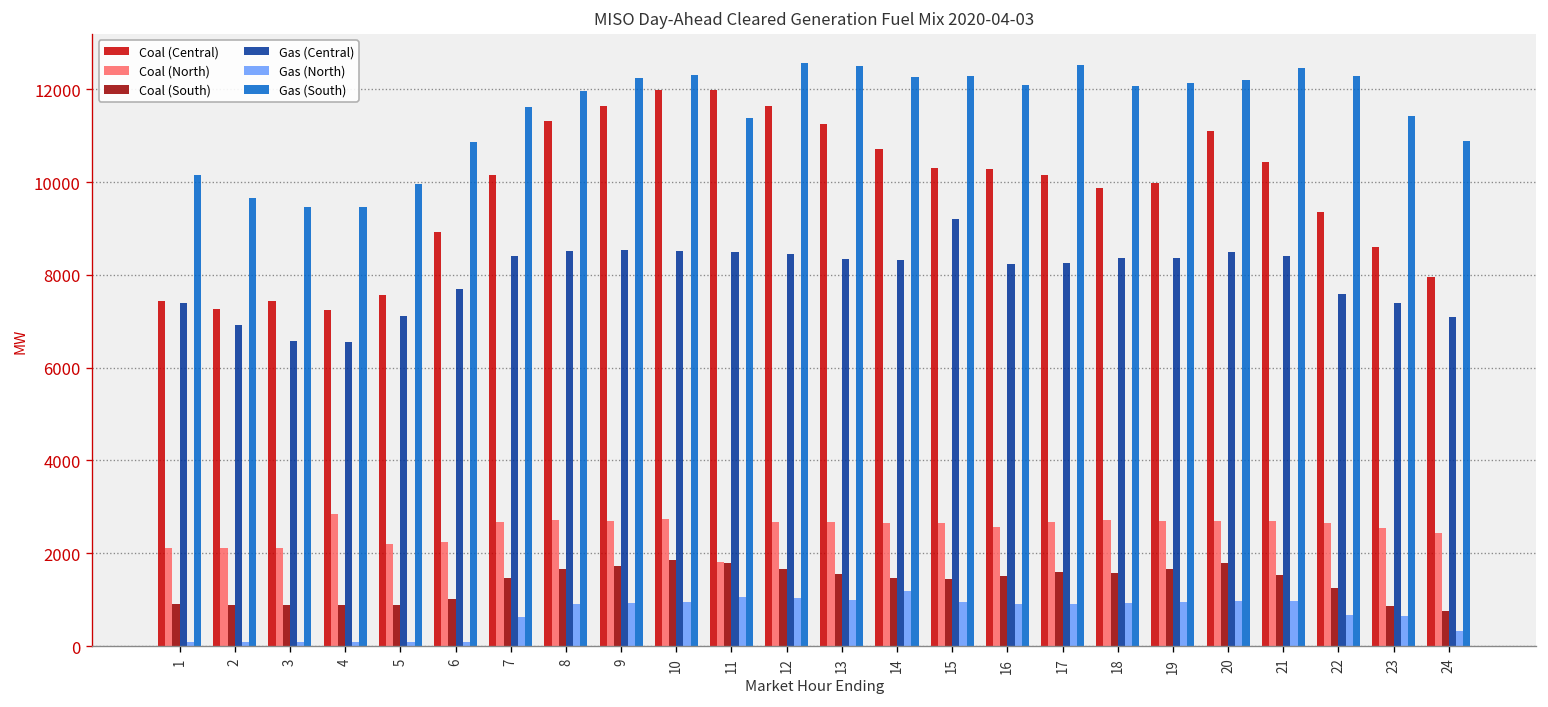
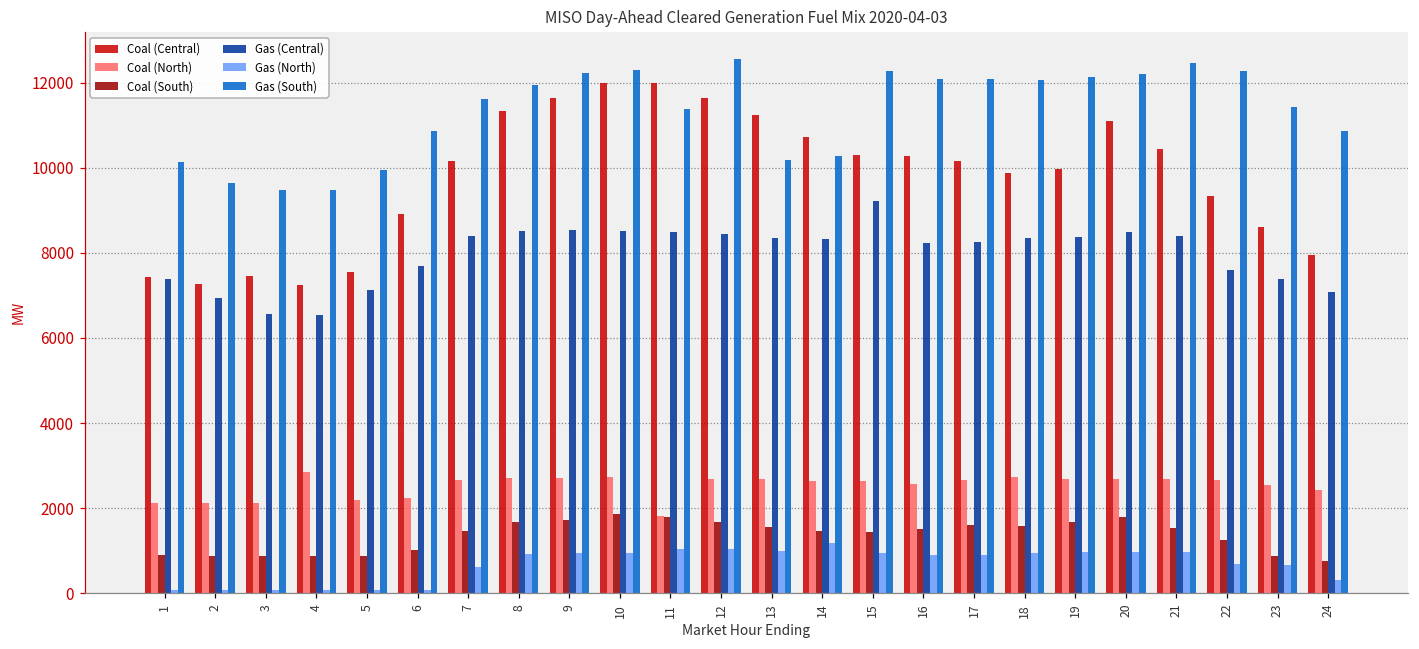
  {
    "Coal (North)": {
      "1": 2100,
      "2": 2100,
      "3": 2100,
      "4": 2900,
      "5": 2200,
      "6": 2200,
      "7": 2700,
      "8": 2700,
      "9": 2700,
      "10": 2700,
      "11": 1800,
      "12": 2700,
      "13": 2700,
      "14": 2600,
      "15": 2600,
      "16": 2600,
      "17": 2700,
      "18": 2700,
      "19": 2700,
      "20": 2700,
      "21": 2700,
      "22": 2700,
      "23": 2500,
      "24": 2400
    },
    "Gas (Central)": {
      "1": 7400,
      "2": 6900,
      "3": 6600,
      "4": 6500,
      "5": 7100,
      "6": 7700,
      "7": 8400,
      "8": 8500,
      "9": 8500,
      "10": 8500,
      "11": 8500,
      "12": 8400,
      "13": 8300,
      "14": 8300,
      "15": 9200,
      "16": 8200,
      "17": 8300,
      "18": 8400,
      "19": 8400,
      "20": 8500,
      "21": 8400,
      "22": 7600,
      "23": 7400,
      "24": 7100
    },
    "Gas (North)": {
      "1": 100,
      "2": 100,
      "3": 100,
      "4": 100,
      "5": 100,
      "6": 100,
      "7": 600,
      "8": 900,
      "9": 900,
      "10": 1000,
      "11": 1000,
      "12": 1000,
      "13": 1000,
      "14": 1200,
      "15": 1000,
      "16": 900,
      "17": 900,
      "18": 900,
      "19": 1000,
      "20": 1000,
      "21": 1000,
      "22": 700,
      "23": 700,
      "24": 300
    },
    "Gas (South)": {
      "1": 10100,
      "2": 9600,
      "3": 9500,
      "4": 9500,
      "5": 10000,
      "6": 10900,
      "7": 11600,
      "8": 12000,
      "9": 12200,
      "10": 12300,
      "11": 11400,
      "12": 12600,
-     "13": 12500,
-     "14": 12300,
+     "13": 10200,
+     "14": 10300,
      "15": 12300,
      "16": 12100,
-     "17": 12500,
+     "17": 12100,
      "18": 12100,
      "19": 12100,
      "20": 12200,
      "21": 12500,
      "22": 12300,
      "23": 11400,
      "24": 10900
    }
  }
